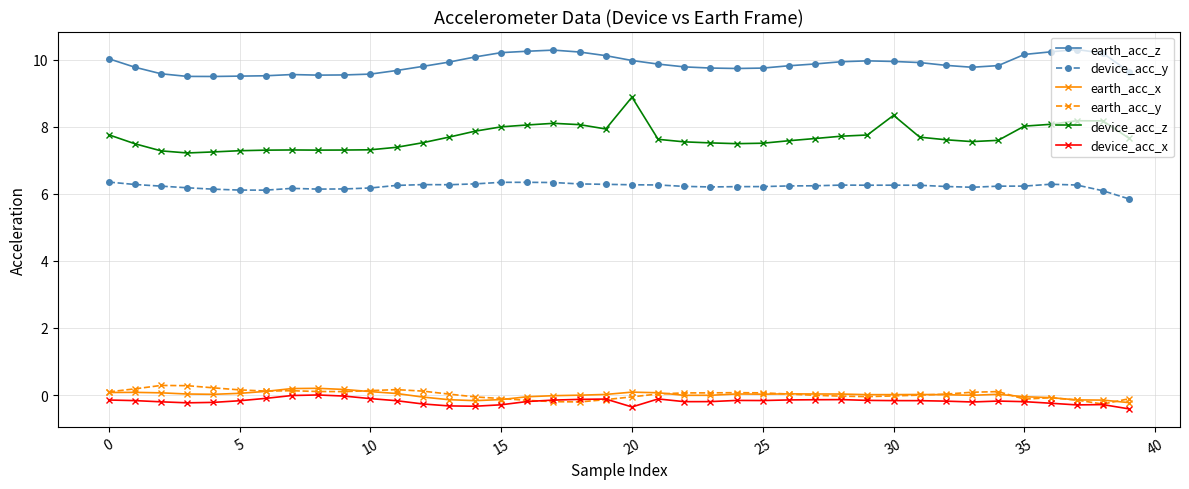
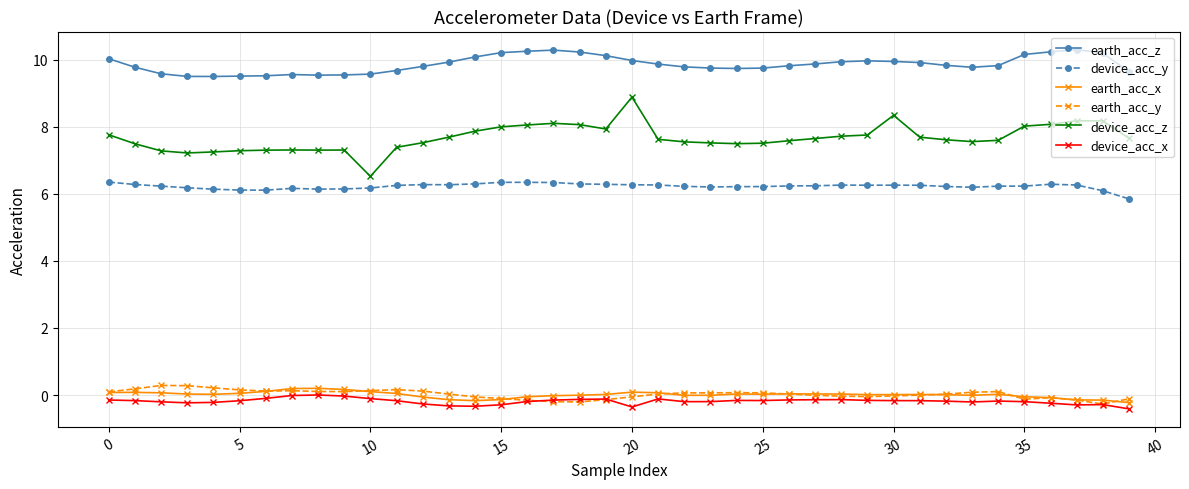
  {
    "device_acc_z": {
      "0": 7.8,
      "5": 7.3,
-     "10": 7.3,
+     "10": 6.5,
      "15": 8.0,
      "20": 8.9,
      "25": 7.5,
      "30": 8.3,
      "35": 8.0
    },
    "device_acc_x": {
      "0": -0.1,
      "5": -0.2,
      "10": -0.1,
      "15": -0.3,
      "20": -0.4,
      "25": -0.2,
      "30": -0.2,
      "35": -0.2
    }
  }
